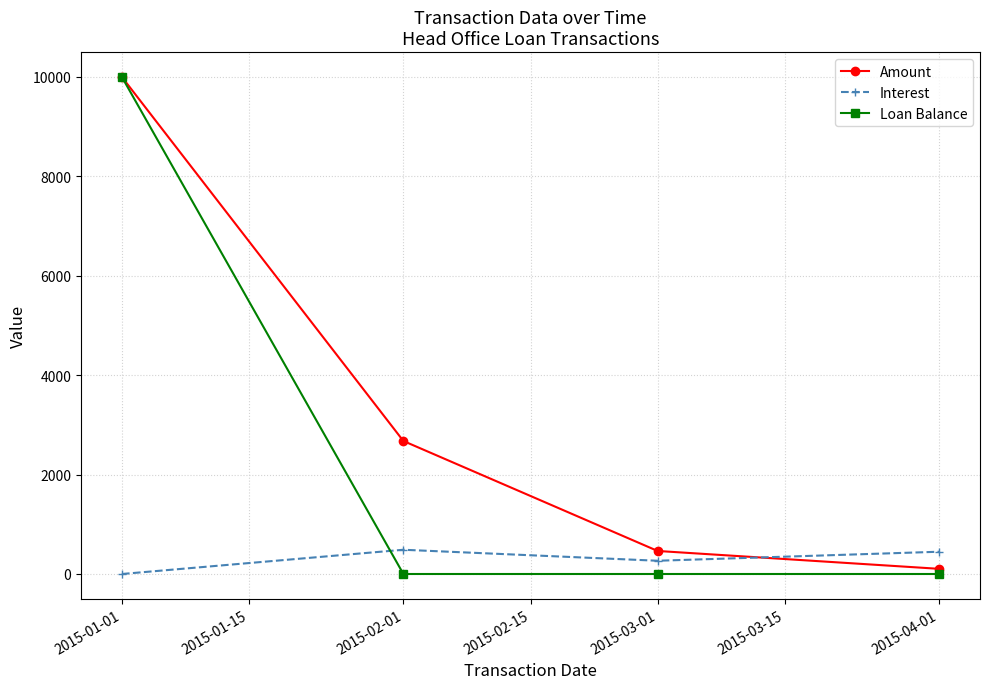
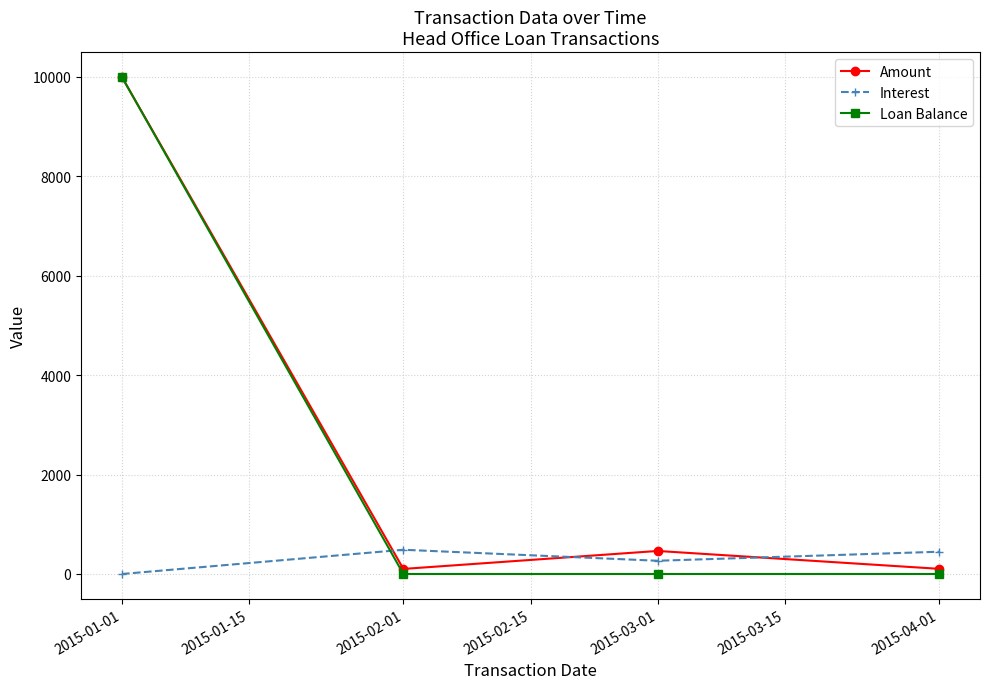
  {
    "Amount": {
-     "2015-02-01": 2700,
+     "2015-02-01": 100,
      "2015-03-01": 500,
      "2015-04-01": 100
    },
    "Interest": {
      "2015-01-01": 0,
      "2015-02-01": 500,
      "2015-03-01": 300,
      "2015-04-01": 400
    },
    "Loan Balance": {
      "2015-02-01": 0,
      "2015-03-01": 0,
      "2015-04-01": 0
    }
  }
